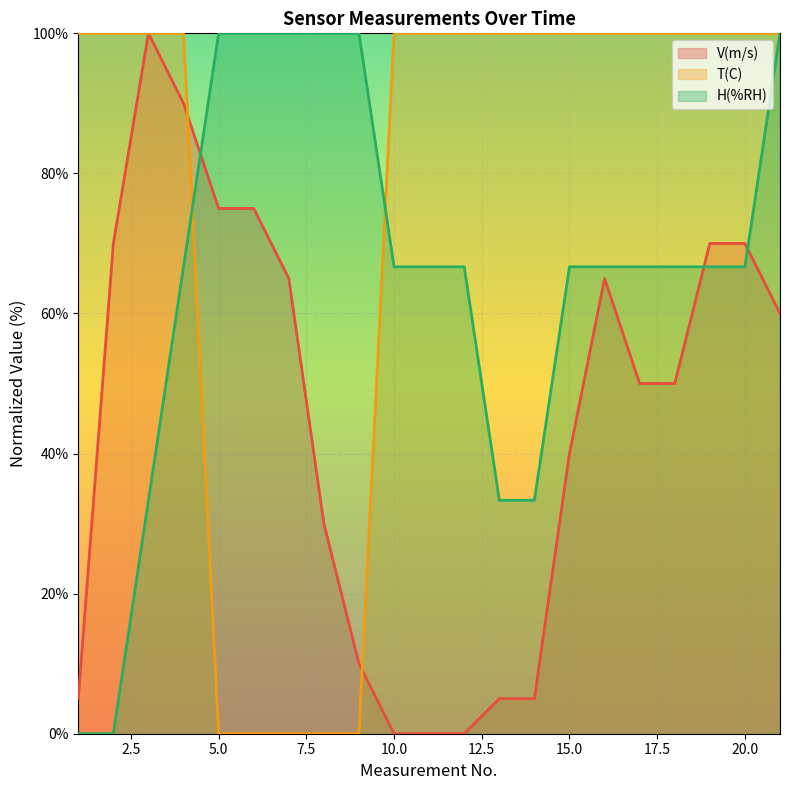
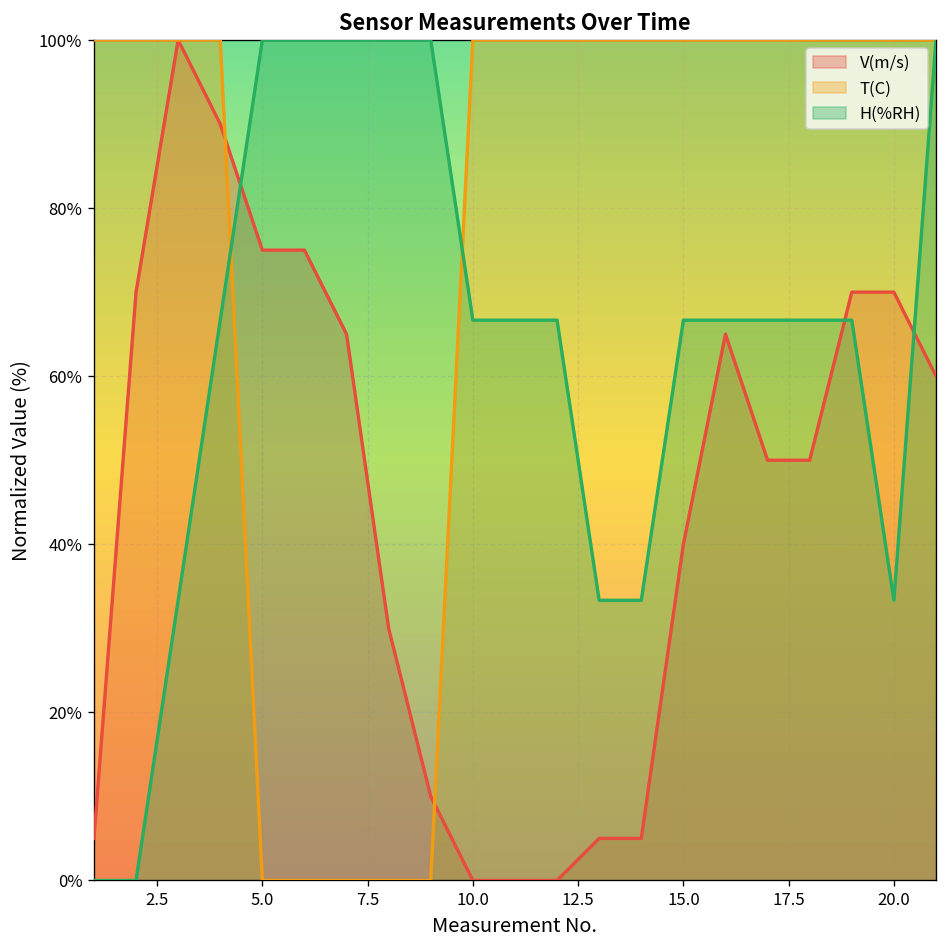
  {
    "H(%RH)": {
      "5.0": "100%",
      "10.0": "67%",
      "15.0": "67%",
-     "20.0": "67%"
+     "20.0": "33%"
    }
  }
